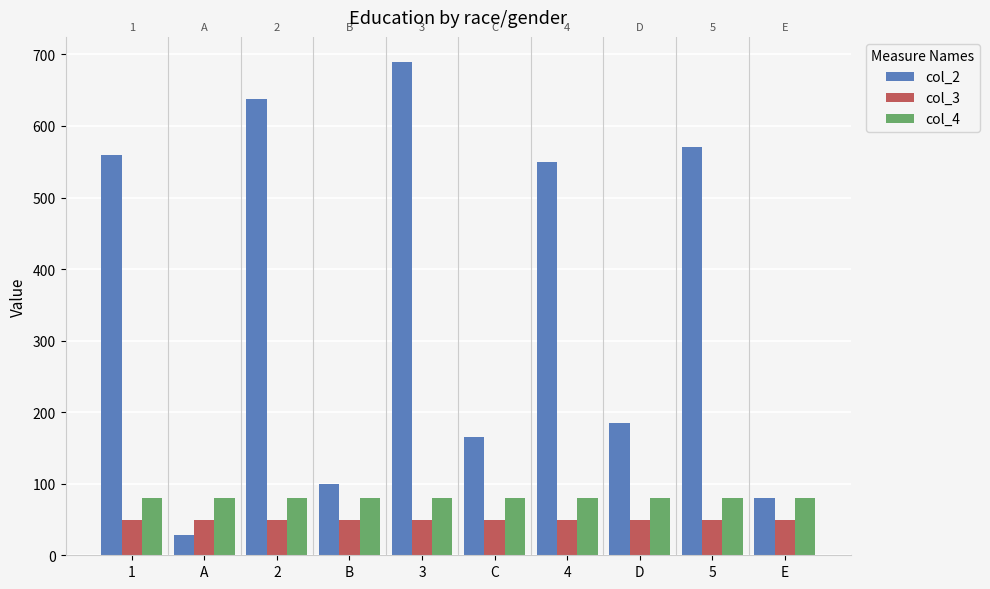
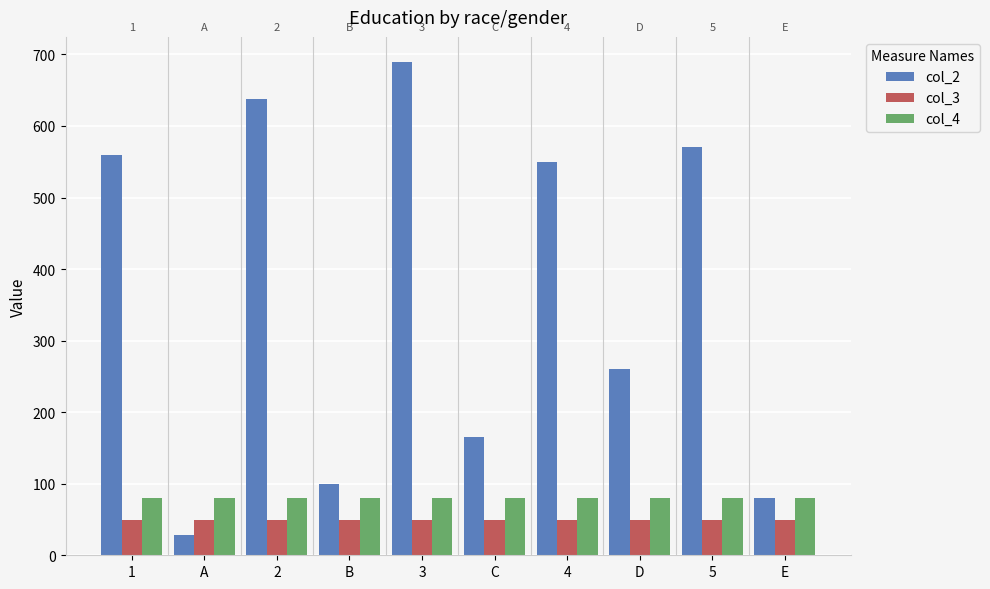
  {
    "col_2": {
      "1": 560,
      "A": 30,
      "2": 640,
      "B": 100,
      "3": 690,
      "C": 170,
      "4": 550,
-     "D": 190,
+     "D": 260,
      "5": 570,
      "E": 80
    },
    "col_3": {
      "1": 50,
      "A": 50,
      "2": 50,
      "B": 50,
      "3": 50,
      "C": 50,
      "4": 50,
      "D": 50,
      "5": 50,
      "E": 50
    },
    "col_4": {
      "1": 80,
      "A": 80,
      "2": 80,
      "B": 80,
      "3": 80,
      "C": 80,
      "4": 80,
      "D": 80,
      "5": 80,
      "E": 80
    }
  }
